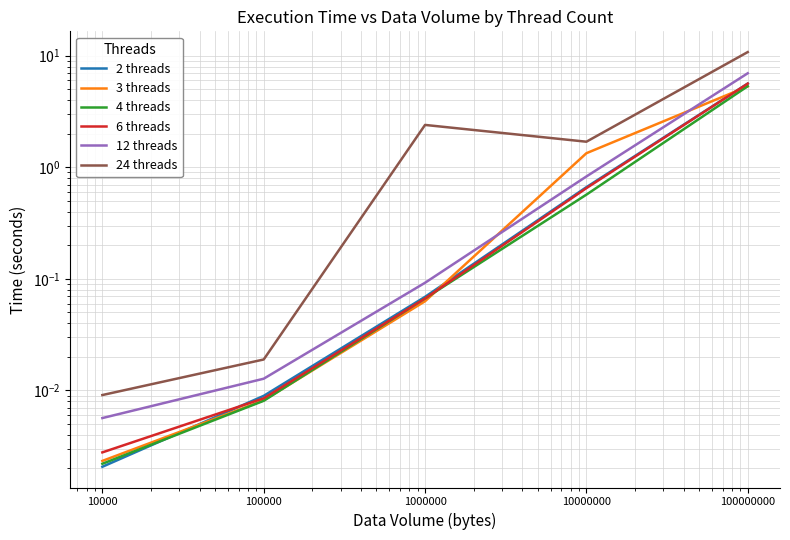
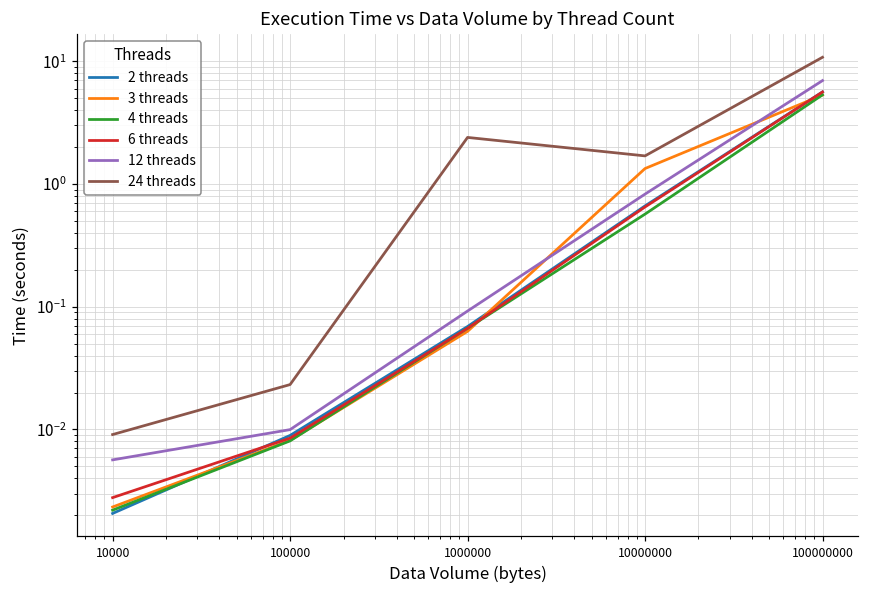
  {
    "2 threads": {
      "10000": 0.002
    },
    "3 threads": {
      "10000": 0.0023,
      "1000000": 0.06,
      "10000000": 1.3
    },
    "4 threads": {
      "10000": 0.0022,
      "10000000": 0.6
    },
    "6 threads": {
      "10000": 0.0028
    },
    "12 threads": {
      "10000": 0.006,
-     "100000": 0.013,
+     "100000": 0.010,
      "1000000": 0.09,
      "10000000": 0.8,
      "100000000": 7
    },
    "24 threads": {
      "10000": 0.009,
-     "100000": 0.019,
+     "100000": 0.023,
      "1000000": 2.4,
      "10000000": 1.7,
      "100000000": 11
    }
  }
